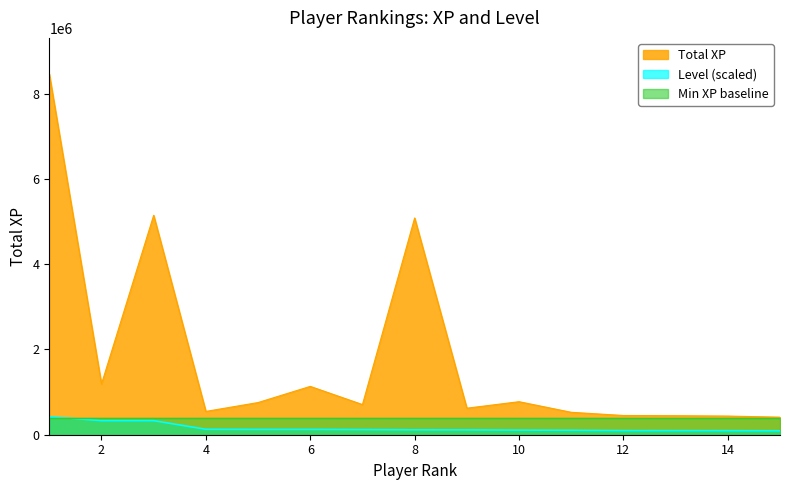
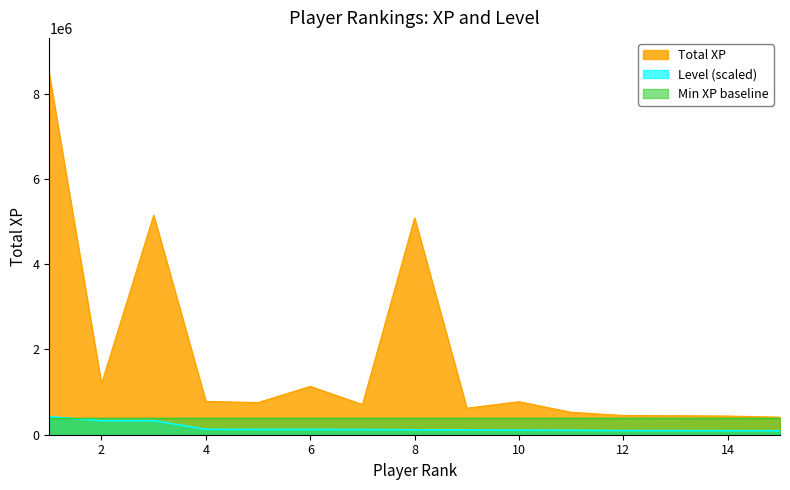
  {
    "Total XP": {
      "2": 1200000,
-     "4": 500000,
+     "4": 800000,
      "6": 1100000,
      "8": 5100000,
      "10": 800000,
      "12": 500000
    },
    "Level (scaled)": {
      "2": 300000,
      "4": 100000,
      "6": 100000,
      "8": 100000,
      "10": 100000,
      "12": 100000,
      "14": 100000
    },
    "Min XP baseline": {
      "2": 400000,
      "4": 400000,
      "6": 400000,
      "8": 400000,
      "10": 400000,
      "12": 400000
    }
  }
